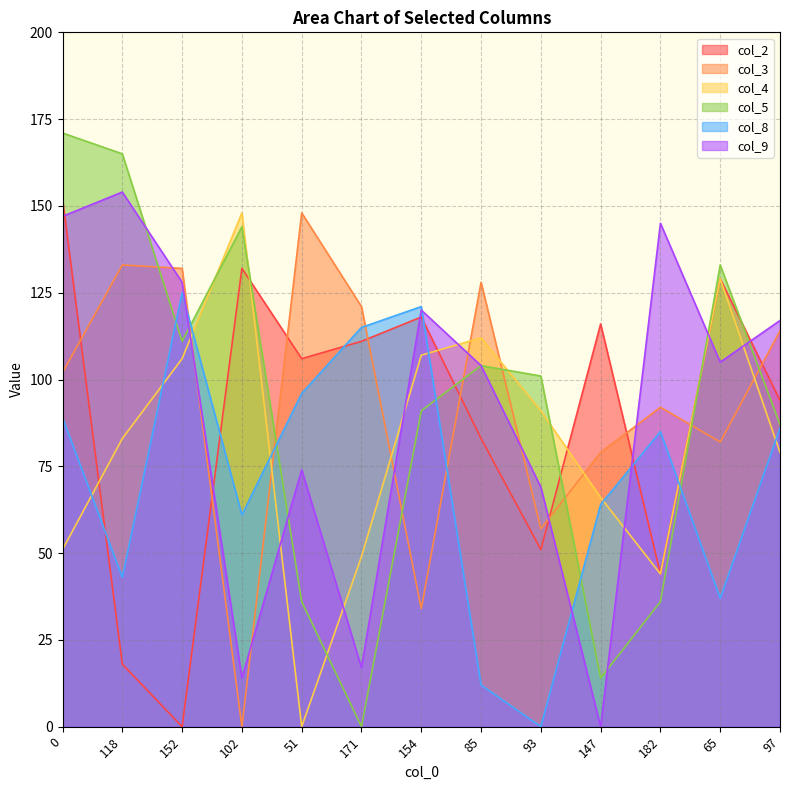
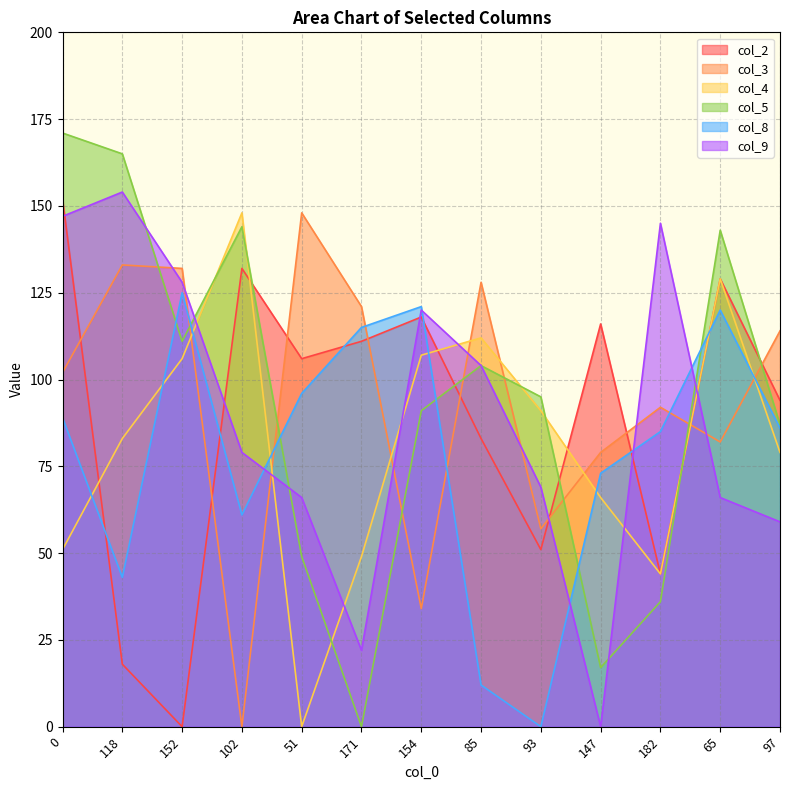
  {
    "col_5": {
      "0": 171,
      "118": 165,
      "152": 111,
      "102": 144,
-     "51": 36,
+     "51": 49,
      "171": 0,
      "154": 91,
-     "93": 101,
-     "147": 14,
+     "93": 95,
+     "147": 17,
      "182": 36,
-     "65": 133,
+     "65": 143,
      "97": 87
    },
    "col_8": {
      "0": 89,
      "118": 43,
      "152": 125,
      "102": 61,
      "51": 96,
      "171": 115,
      "154": 121,
      "85": 12,
      "93": 0,
-     "147": 64,
+     "147": 73,
      "182": 85,
-     "65": 37,
+     "65": 120,
      "97": 86
    },
    "col_9": {
      "0": 147,
      "118": 154,
      "152": 128,
-     "102": 14,
-     "51": 74,
-     "171": 17,
+     "102": 79,
+     "51": 66,
+     "171": 22,
      "154": 120,
      "93": 69,
      "147": 0,
      "182": 145,
-     "65": 105,
-     "97": 117
+     "65": 66,
+     "97": 59
    }
  }
